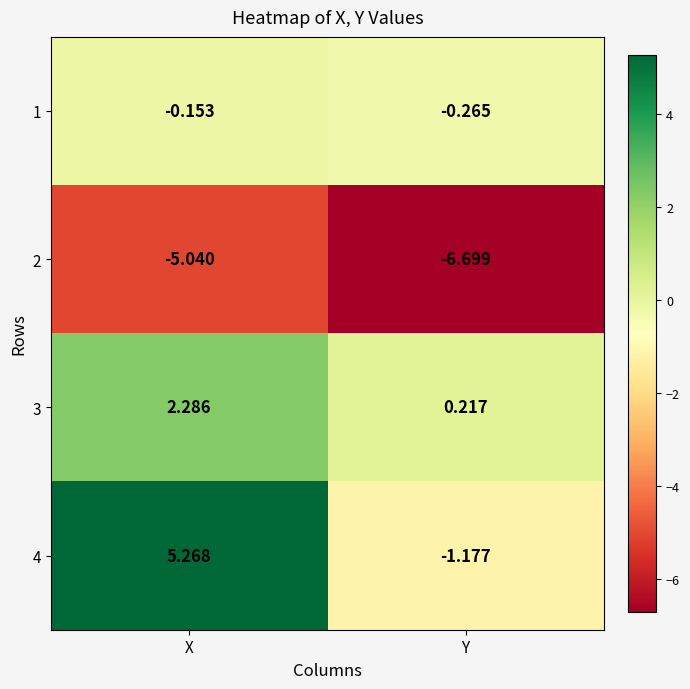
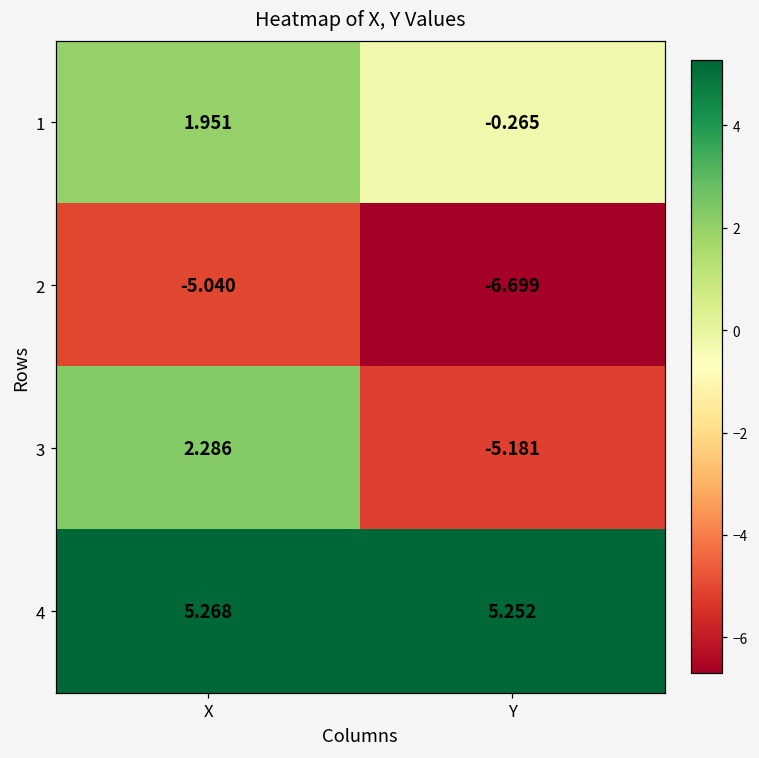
  {
    "1": {
-     "X": -0.153,
+     "X": 1.951,
      "Y": -0.265
    },
    "2": {
      "X": -5.040,
      "Y": -6.699
    },
    "3": {
      "X": 2.286,
-     "Y": 0.217
+     "Y": -5.181
    },
    "4": {
      "X": 5.268,
-     "Y": -1.177
+     "Y": 5.252
    }
  }
